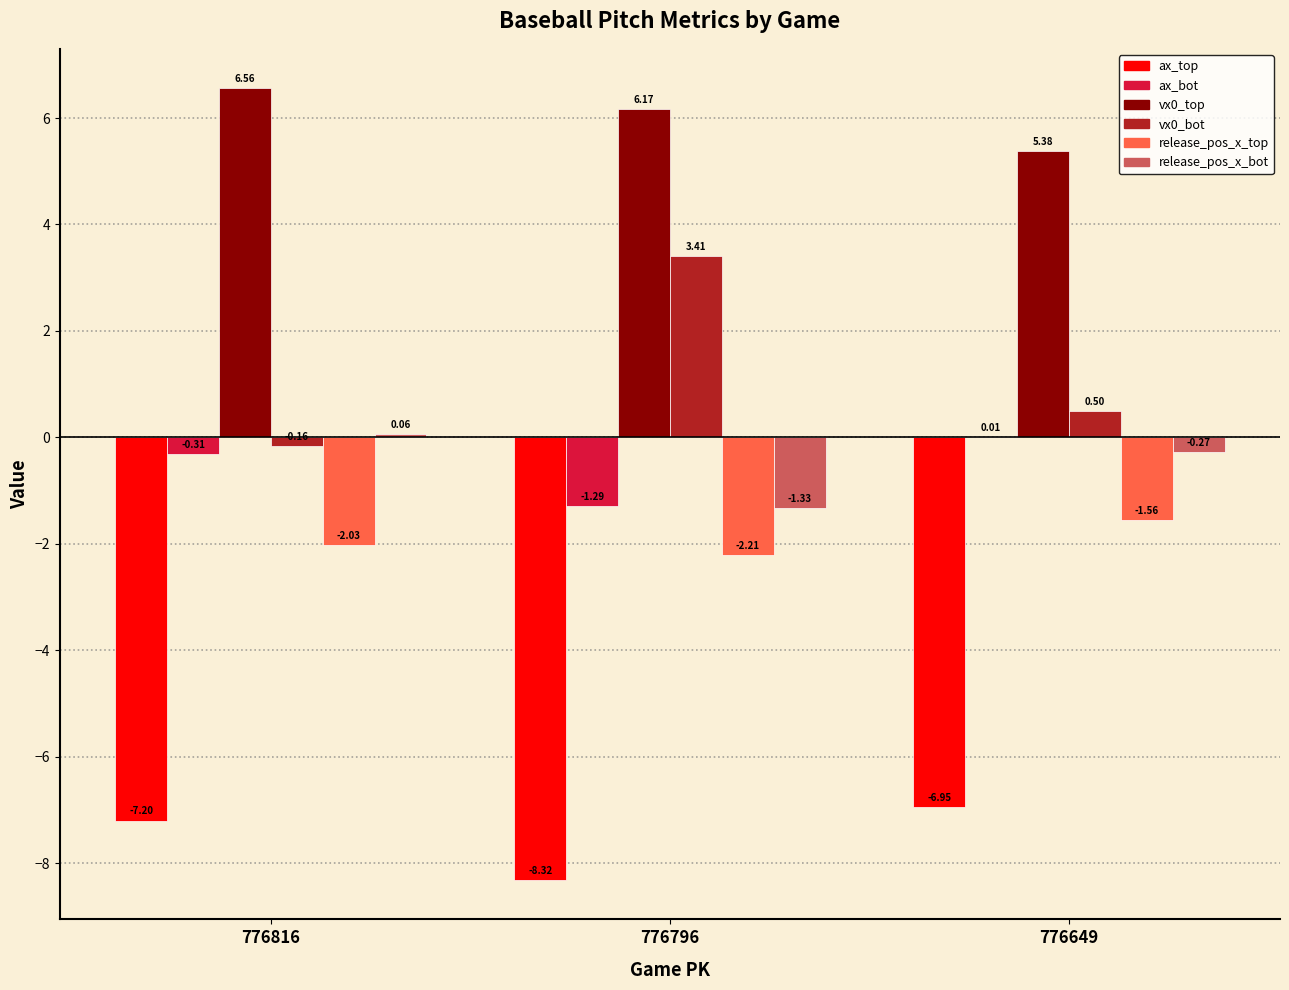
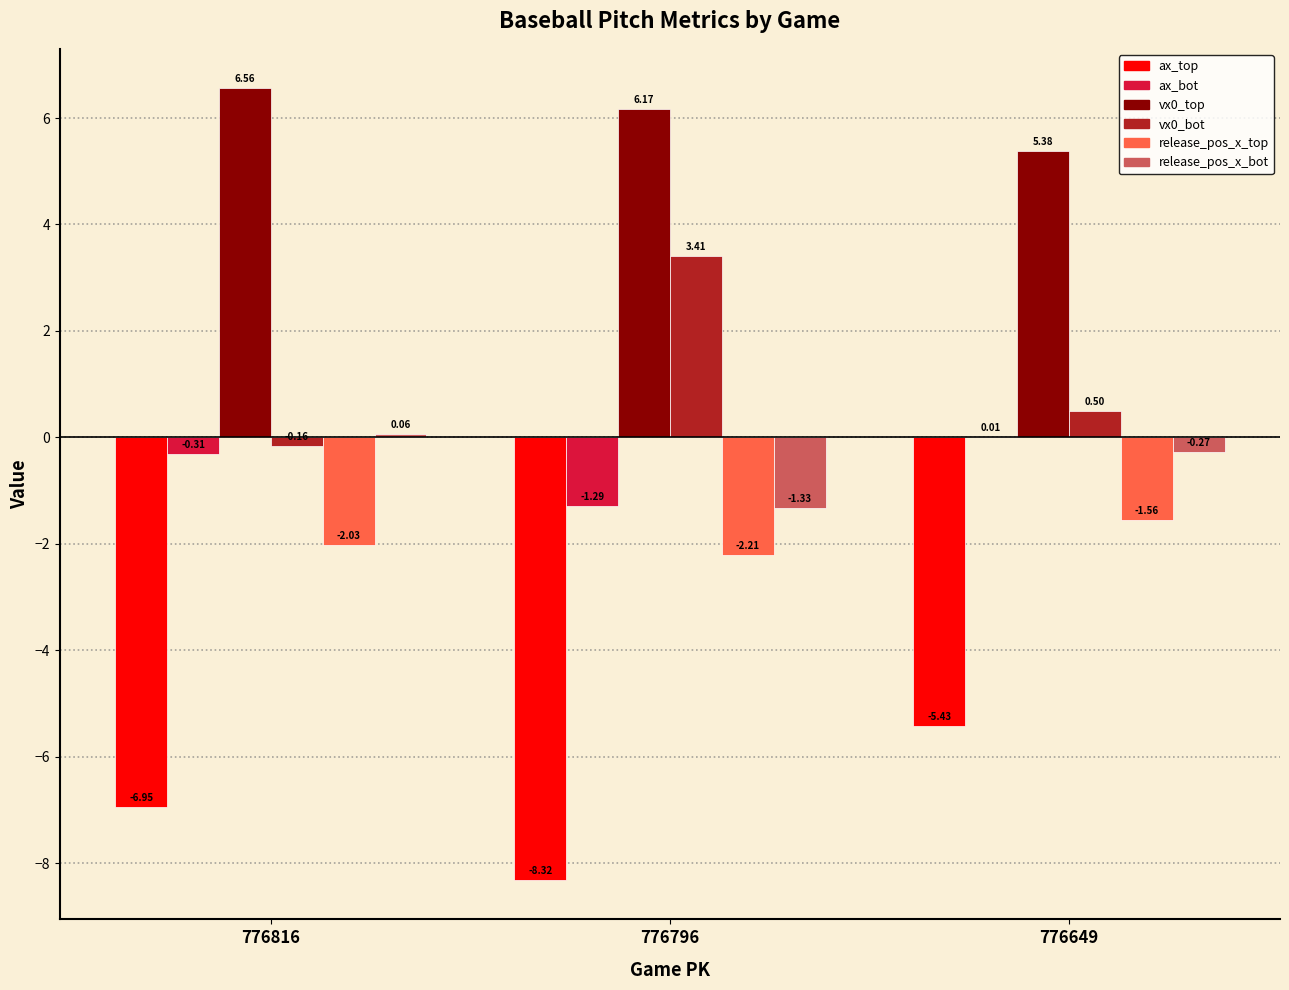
  {
    "ax_top": {
-     "776816": -7.20,
+     "776816": -6.95,
      "776796": -8.32,
-     "776649": -6.95
+     "776649": -5.43
    },
    "vx0_top": {
      "776816": 6.56,
      "776796": 6.17,
      "776649": 5.38
    }
  }
